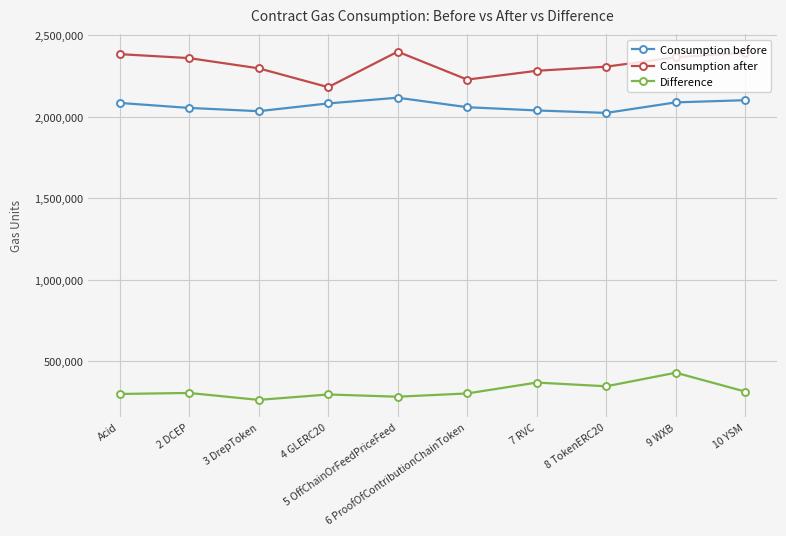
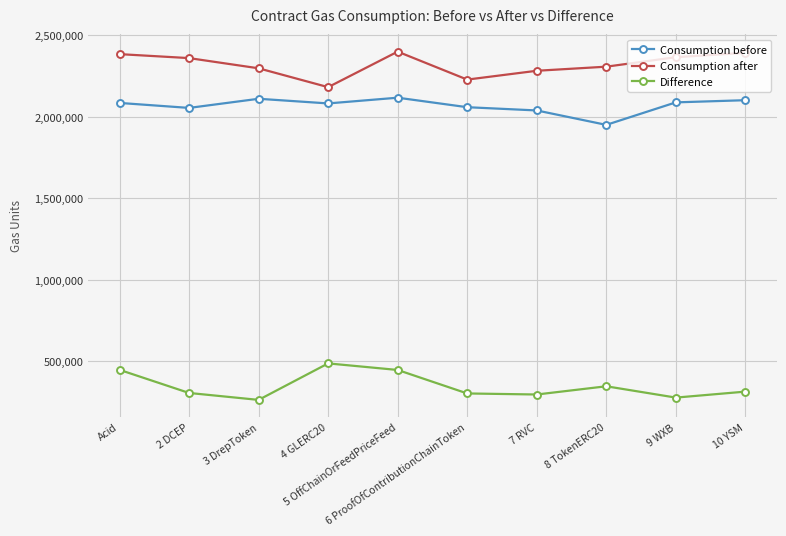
  {
    "Consumption before": {
      "Acid": "2,090,000",
      "2 DCEP": "2,060,000",
-     "3 DrepToken": "2,040,000",
+     "3 DrepToken": "2,110,000",
      "4 GLERC20": "2,080,000",
      "5 OffChainOrFeedPriceFeed": "2,120,000",
      "6 ProofOfContributionChainToken": "2,060,000",
      "7 RVC": "2,040,000",
-     "8 TokenERC20": "2,020,000",
+     "8 TokenERC20": "1,950,000",
      "9 WXB": "2,090,000",
      "10 YSM": "2,100,000"
    },
    "Consumption after": {
      "Acid": "2,390,000",
      "2 DCEP": "2,360,000",
      "3 DrepToken": "2,300,000",
      "4 GLERC20": "2,180,000",
      "5 OffChainOrFeedPriceFeed": "2,400,000",
      "6 ProofOfContributionChainToken": "2,230,000",
      "7 RVC": "2,280,000",
      "8 TokenERC20": "2,310,000"
    },
    "Difference": {
-     "Acid": "300,000",
+     "Acid": "450,000",
      "2 DCEP": "310,000",
      "3 DrepToken": "260,000",
-     "4 GLERC20": "300,000",
-     "5 OffChainOrFeedPriceFeed": "280,000",
+     "4 GLERC20": "490,000",
+     "5 OffChainOrFeedPriceFeed": "450,000",
      "6 ProofOfContributionChainToken": "300,000",
-     "7 RVC": "370,000",
+     "7 RVC": "300,000",
      "8 TokenERC20": "350,000",
-     "9 WXB": "430,000",
+     "9 WXB": "280,000",
      "10 YSM": "310,000"
    }
  }
